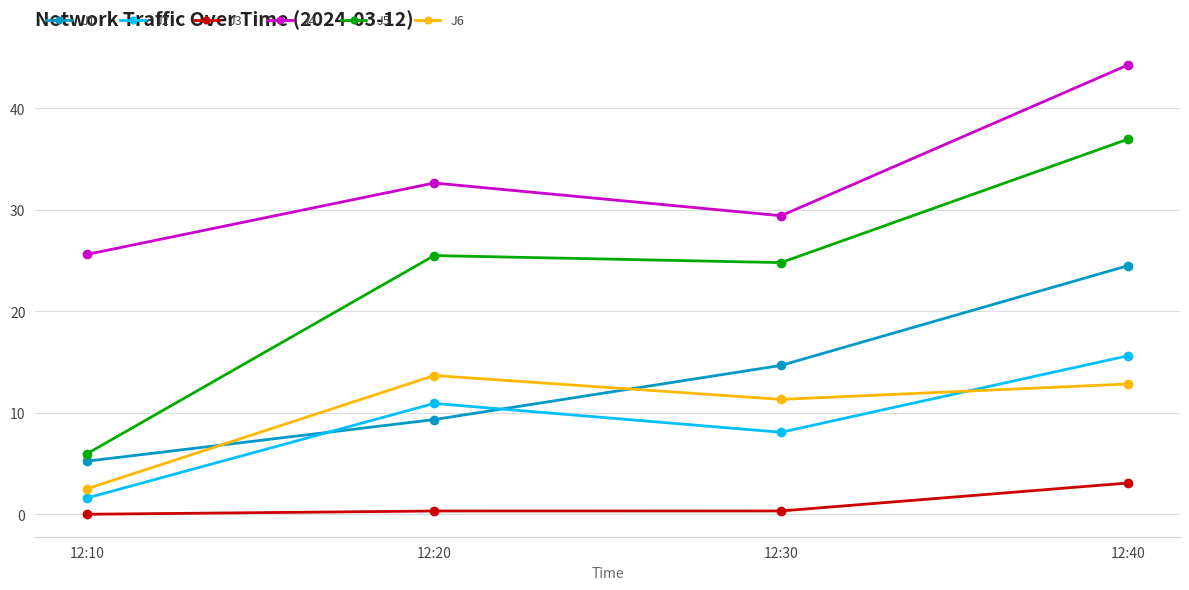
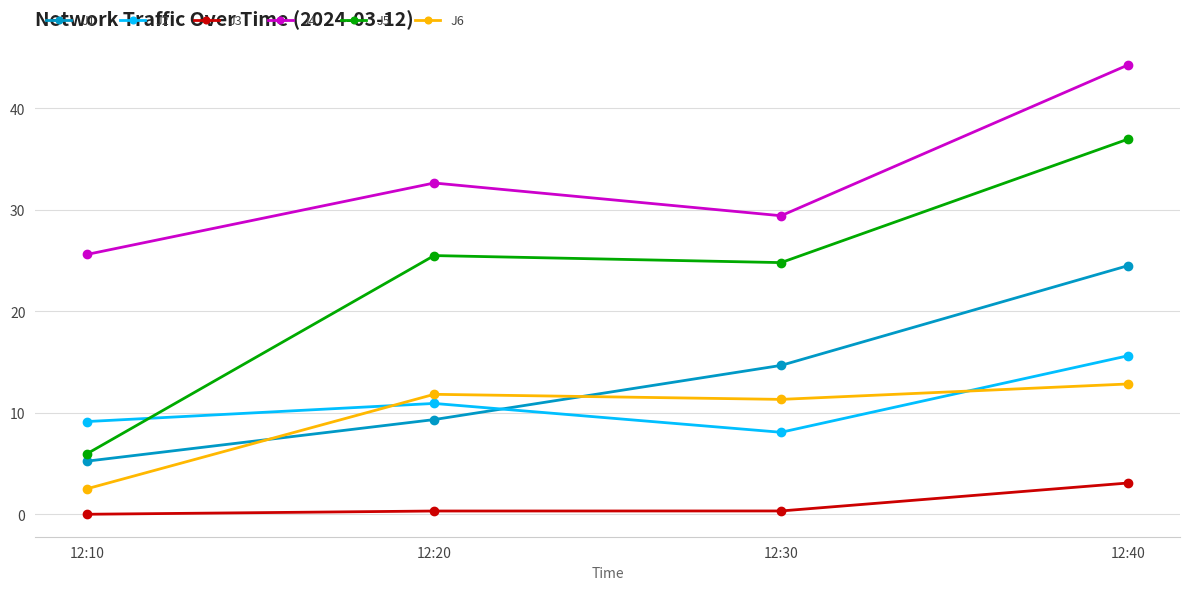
  {
    "J1": {
      "12:10": 5.2,
      "12:20": 9.3,
      "12:30": 14.7,
      "12:40": 24.5
    },
    "J2": {
-     "12:10": 1.6,
+     "12:10": 9.1,
      "12:20": 10.9,
      "12:30": 8.1,
      "12:40": 15.6
    },
    "J3": {
      "12:10": 0.0,
      "12:20": 0.3,
      "12:30": 0.3,
      "12:40": 3.1
    },
    "J4": {
      "12:10": 25.6,
      "12:20": 32.6,
      "12:30": 29.4,
      "12:40": 44.3
    },
    "J5": {
      "12:10": 6.0,
      "12:20": 25.5,
      "12:30": 24.8,
      "12:40": 37.0
    },
    "J6": {
      "12:10": 2.5,
-     "12:20": 13.7,
+     "12:20": 11.8,
      "12:30": 11.3,
      "12:40": 12.8
    }
  }
